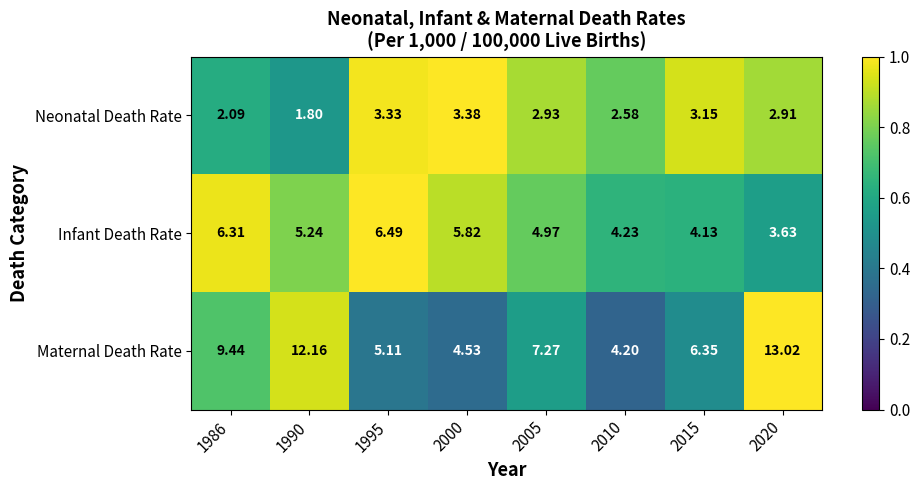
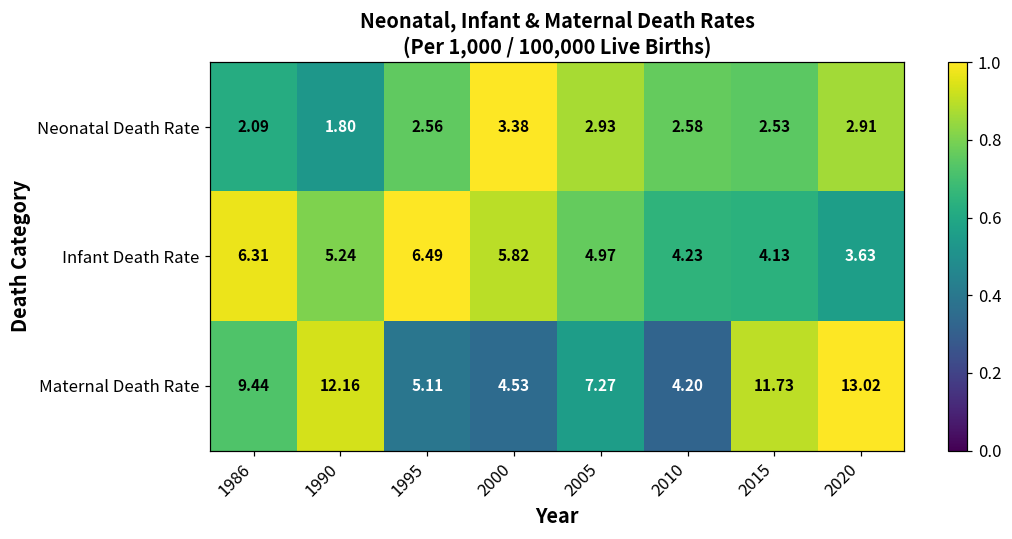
  {
    "Neonatal Death Rate": {
      "1986": 2.09,
      "1990": 1.80,
-     "1995": 3.33,
+     "1995": 2.56,
      "2000": 3.38,
      "2005": 2.93,
      "2010": 2.58,
-     "2015": 3.15,
+     "2015": 2.53,
      "2020": 2.91
    },
    "Infant Death Rate": {
      "1986": 6.31,
      "1990": 5.24,
      "1995": 6.49,
      "2000": 5.82,
      "2005": 4.97,
      "2010": 4.23,
      "2015": 4.13,
      "2020": 3.63
    },
    "Maternal Death Rate": {
      "1986": 9.44,
      "1990": 12.16,
      "1995": 5.11,
      "2000": 4.53,
      "2005": 7.27,
      "2010": 4.20,
-     "2015": 6.35,
+     "2015": 11.73,
      "2020": 13.02
    }
  }
